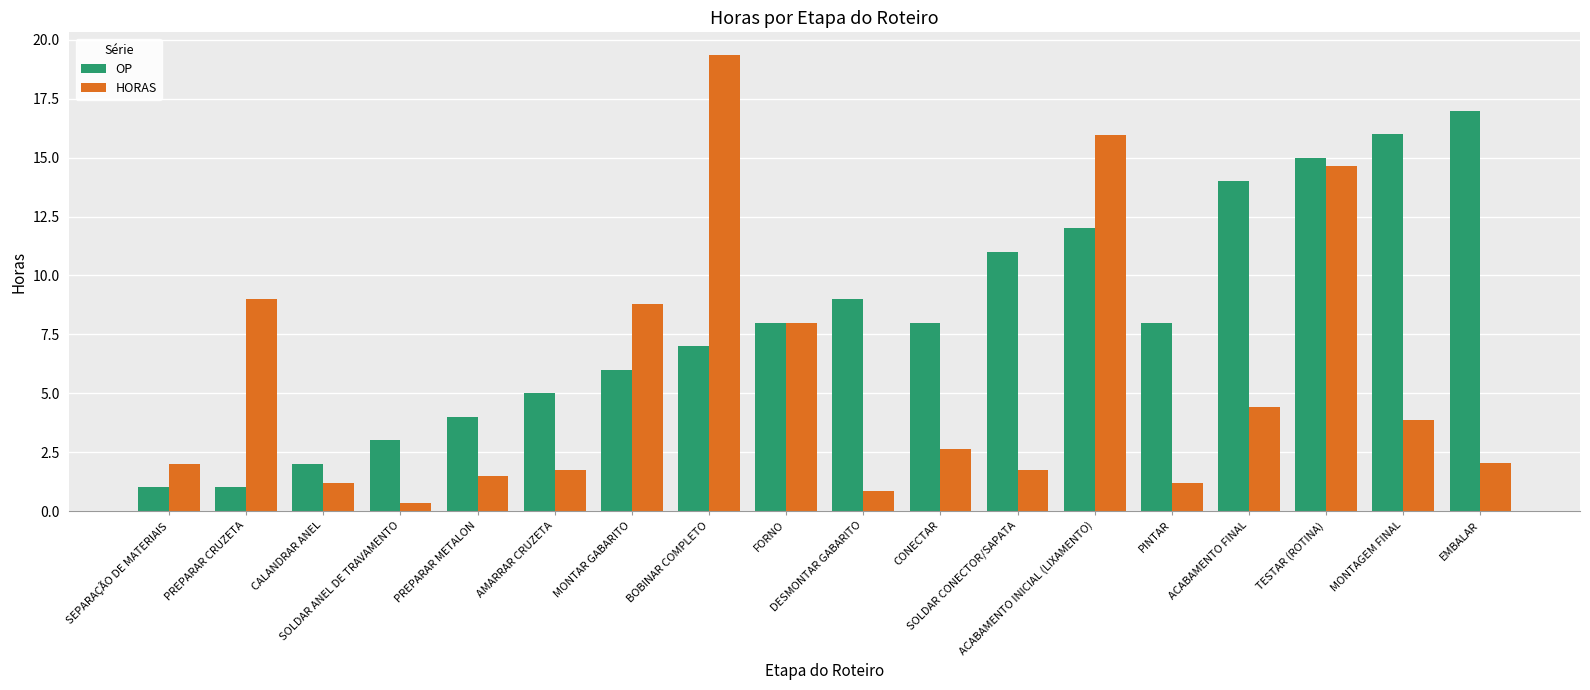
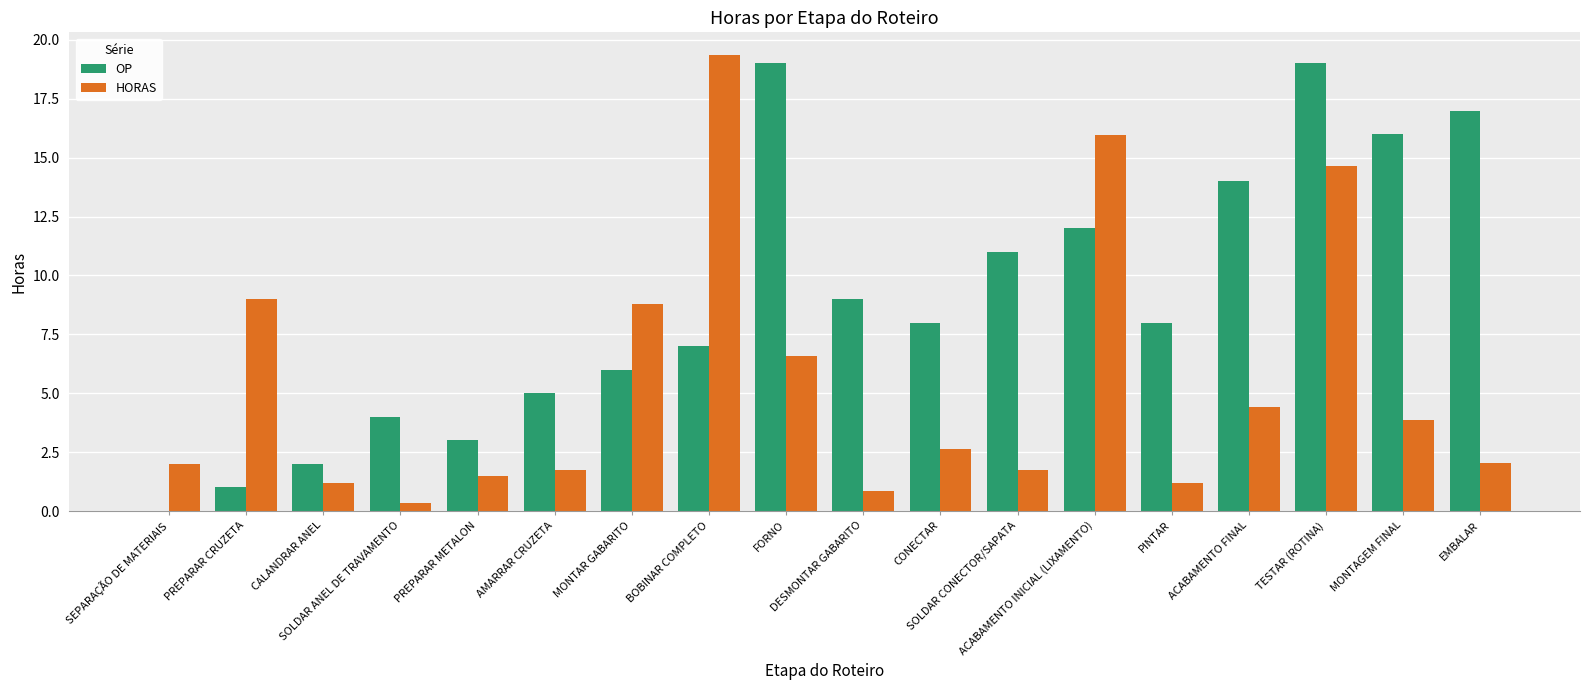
  {
    "OP": {
-     "SEPARAÇÃO DE MATERIAIS": 1,
+     "SEPARAÇÃO DE MATERIAIS": 0,
      "PREPARAR CRUZETA": 1,
      "CALANDRAR ANEL": 2,
-     "SOLDAR ANEL DE TRAVAMENTO": 3,
-     "PREPARAR METALON": 4,
+     "SOLDAR ANEL DE TRAVAMENTO": 4,
+     "PREPARAR METALON": 3,
      "AMARRAR CRUZETA": 5,
      "MONTAR GABARITO": 6,
      "BOBINAR COMPLETO": 7,
-     "FORNO": 8,
+     "FORNO": 19,
      "DESMONTAR GABARITO": 9,
      "CONECTAR": 8,
      "SOLDAR CONECTOR/SAPATA": 11,
      "ACABAMENTO INICIAL (LIXAMENTO)": 12,
      "PINTAR": 8,
      "ACABAMENTO FINAL": 14,
-     "TESTAR (ROTINA)": 15,
+     "TESTAR (ROTINA)": 19,
      "MONTAGEM FINAL": 16,
      "EMBALAR": 17
    },
    "HORAS": {
      "SEPARAÇÃO DE MATERIAIS": 2.0,
      "PREPARAR CRUZETA": 9.0,
      "CALANDRAR ANEL": 1.2,
      "SOLDAR ANEL DE TRAVAMENTO": 0.3,
      "PREPARAR METALON": 1.5,
      "AMARRAR CRUZETA": 1.8,
      "MONTAR GABARITO": 8.8,
      "BOBINAR COMPLETO": 19.4,
-     "FORNO": 8.0,
+     "FORNO": 6.6,
      "DESMONTAR GABARITO": 0.9,
      "CONECTAR": 2.6,
      "SOLDAR CONECTOR/SAPATA": 1.8,
      "ACABAMENTO INICIAL (LIXAMENTO)": 16.0,
      "PINTAR": 1.2,
      "ACABAMENTO FINAL": 4.4,
      "TESTAR (ROTINA)": 14.7,
      "MONTAGEM FINAL": 3.9,
      "EMBALAR": 2.1
    }
  }
